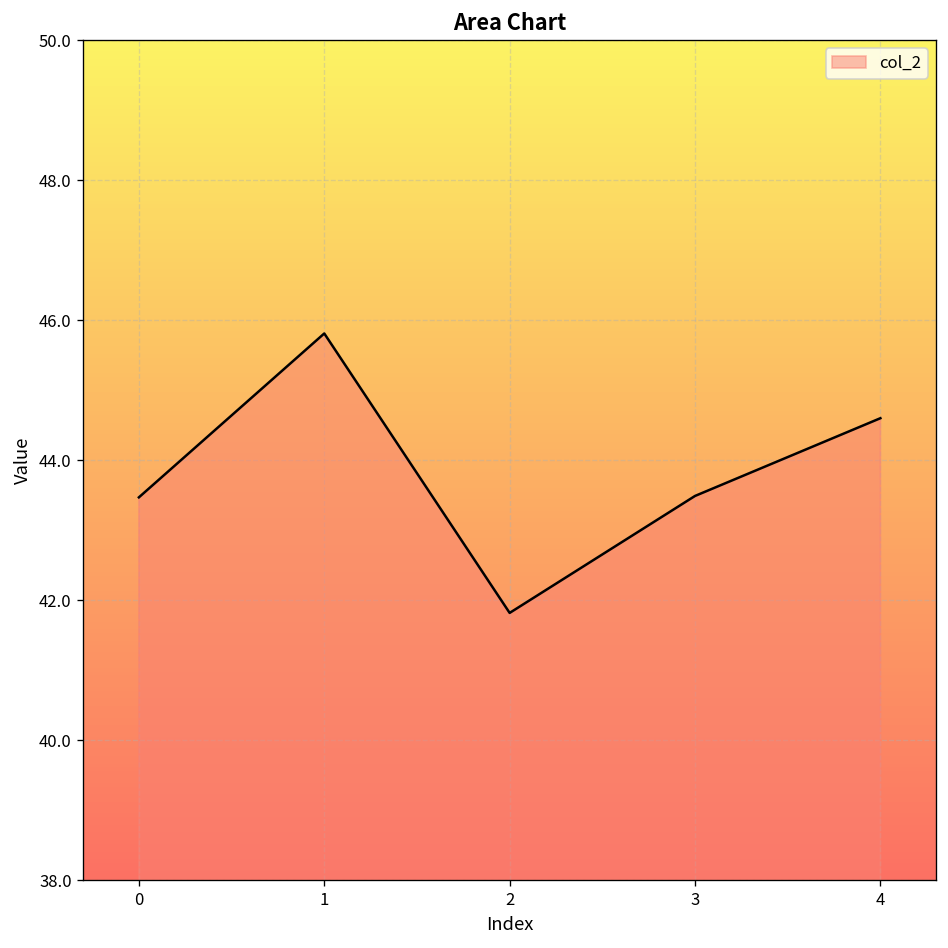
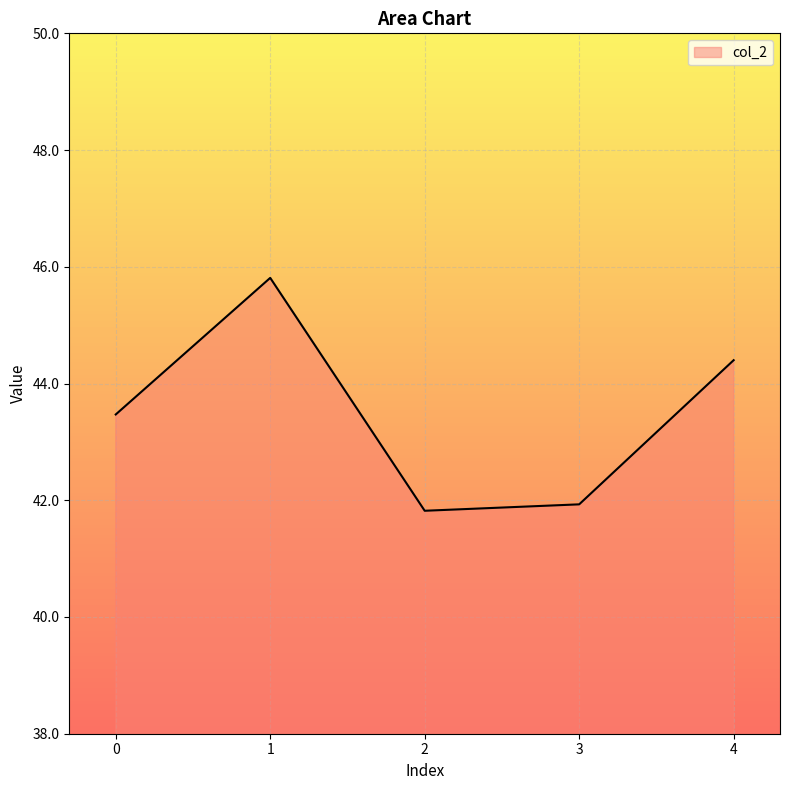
  {
    "0": 43.5,
    "1": 45.8,
    "2": 41.8,
-   "3": 43.5,
-   "4": 44.6
+   "3": 41.9,
+   "4": 44.4
  }
